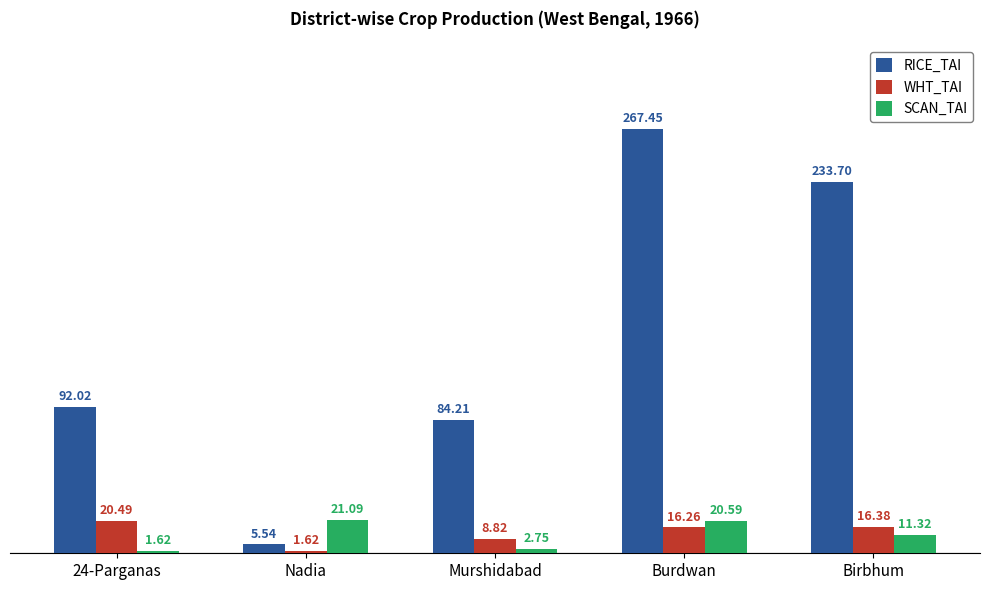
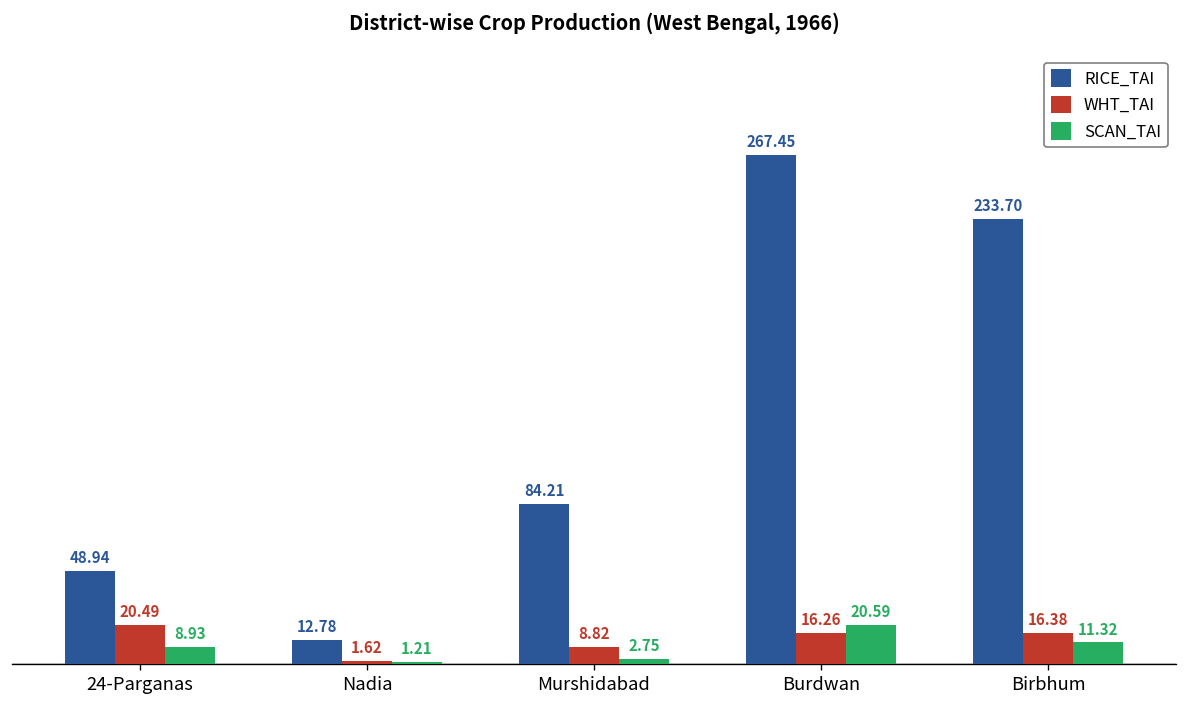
  {
    "RICE_TAI": {
-     "24-Parganas": 92.02,
-     "Nadia": 5.54,
+     "24-Parganas": 48.94,
+     "Nadia": 12.78,
      "Murshidabad": 84.21,
      "Burdwan": 267.45,
      "Birbhum": 233.70
    },
    "WHT_TAI": {
      "24-Parganas": 20.49,
      "Nadia": 1.62,
      "Murshidabad": 8.82,
      "Burdwan": 16.26,
      "Birbhum": 16.38
    },
    "SCAN_TAI": {
-     "24-Parganas": 1.62,
-     "Nadia": 21.09,
+     "24-Parganas": 8.93,
+     "Nadia": 1.21,
      "Murshidabad": 2.75,
      "Burdwan": 20.59,
      "Birbhum": 11.32
    }
  }
